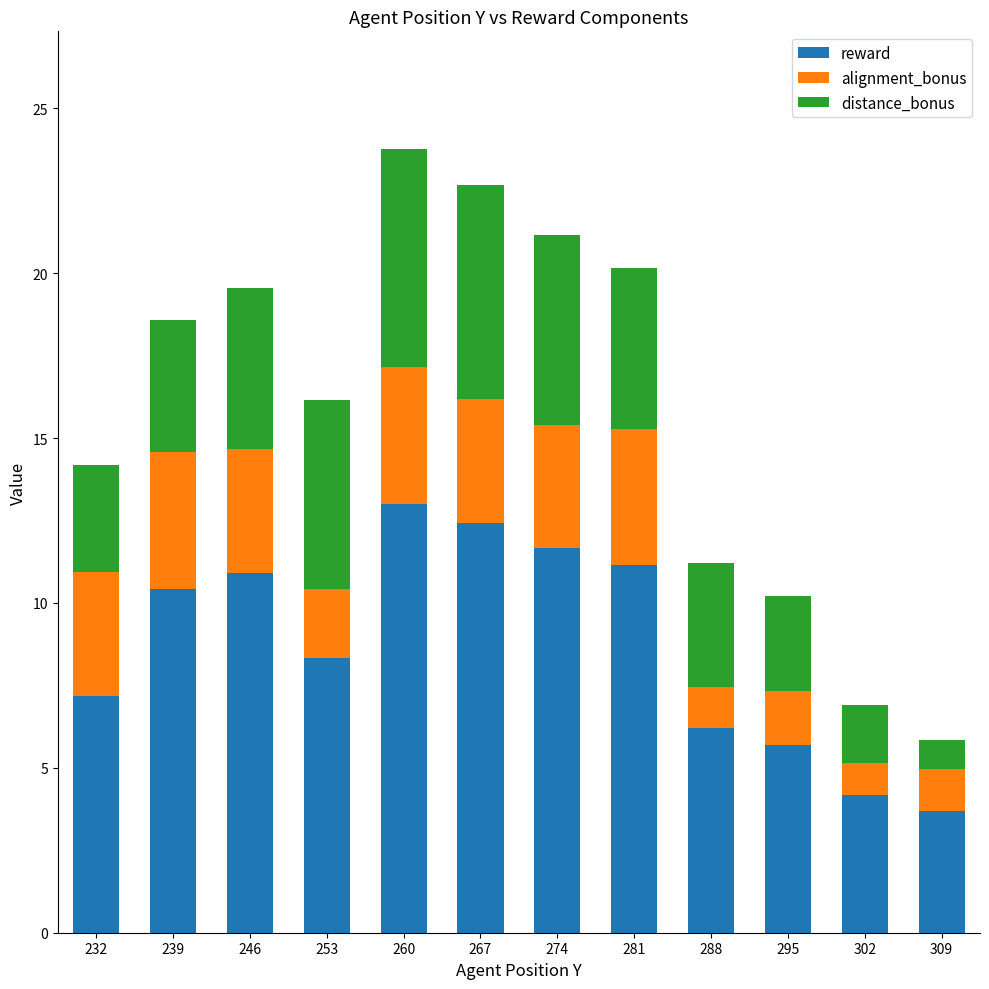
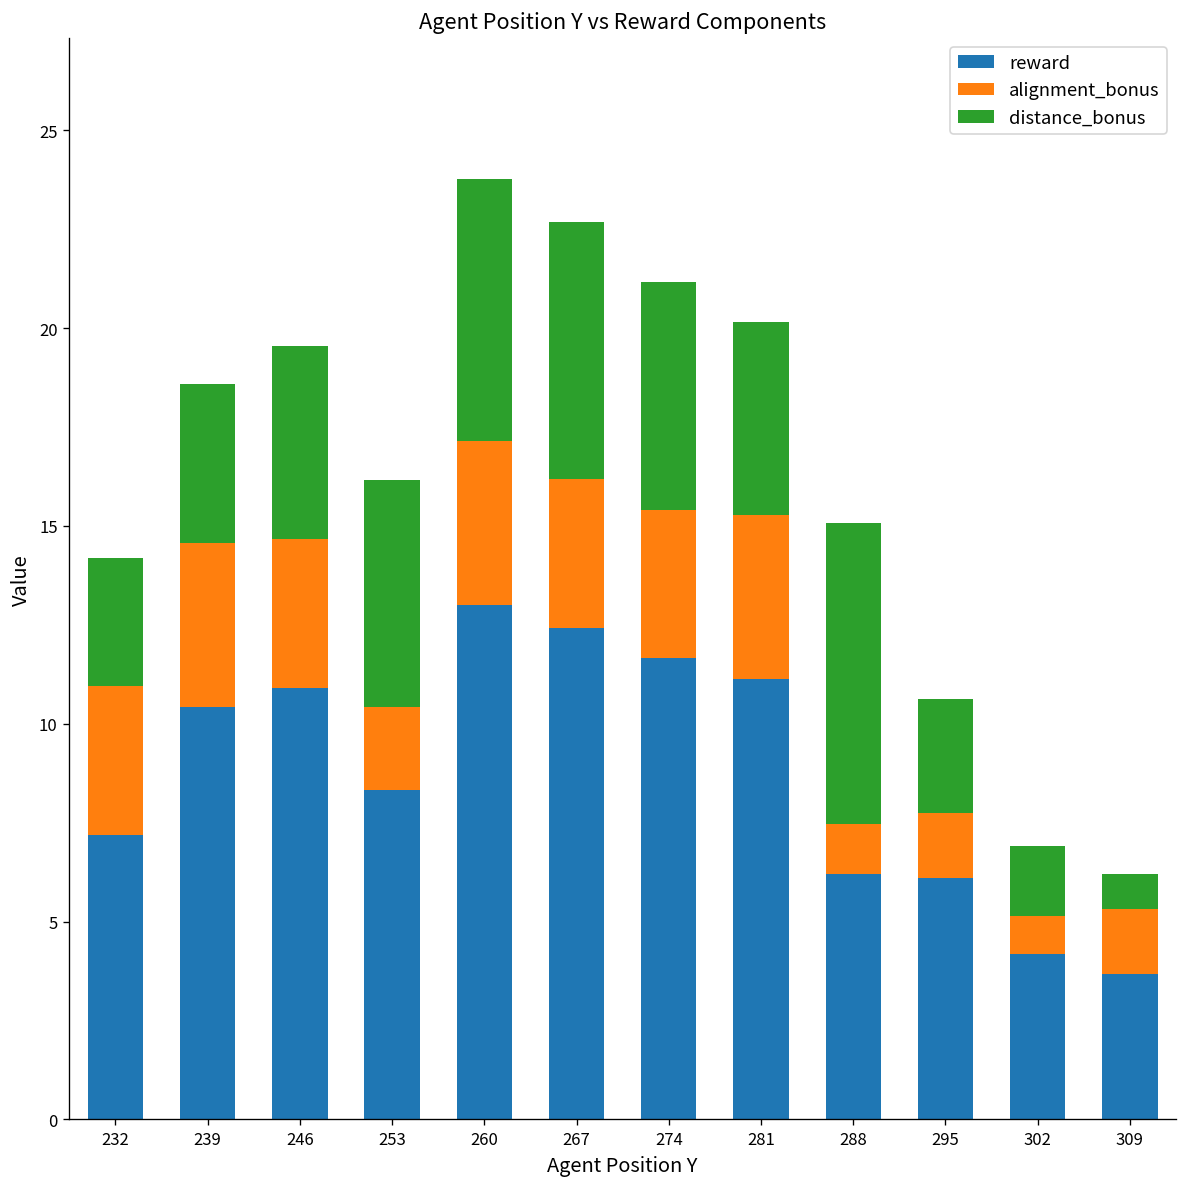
  {
    "reward": {
      "232": 7.2,
      "239": 10.4,
      "246": 10.9,
      "253": 8.3,
      "260": 13.0,
      "267": 12.4,
      "274": 11.7,
      "281": 11.1,
      "288": 6.2,
-     "295": 5.7,
+     "295": 6.1,
      "302": 4.2,
      "309": 3.7
    },
    "alignment_bonus": {
      "232": 3.8,
      "239": 4.1,
      "246": 3.8,
      "253": 2.1,
      "260": 4.1,
      "267": 3.8,
      "274": 3.8,
      "281": 4.1,
      "288": 1.3,
      "295": 1.6,
      "302": 1.0,
-     "309": 1.3
+     "309": 1.6
    },
    "distance_bonus": {
      "232": 3.3,
      "239": 4.0,
      "246": 4.9,
      "253": 5.8,
      "260": 6.6,
      "267": 6.5,
      "274": 5.8,
      "281": 4.9,
-     "288": 3.8,
+     "288": 7.6,
      "295": 2.9,
      "302": 1.8,
      "309": 0.9
    }
  }
